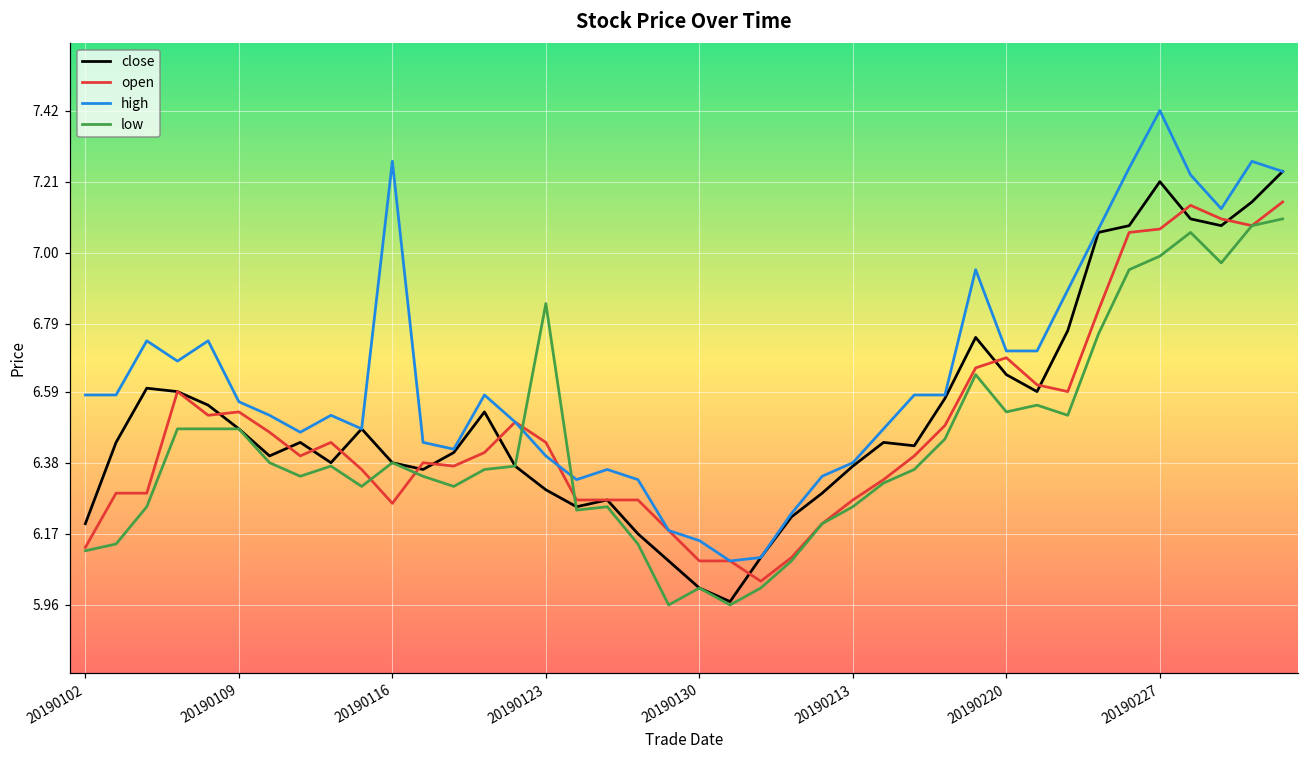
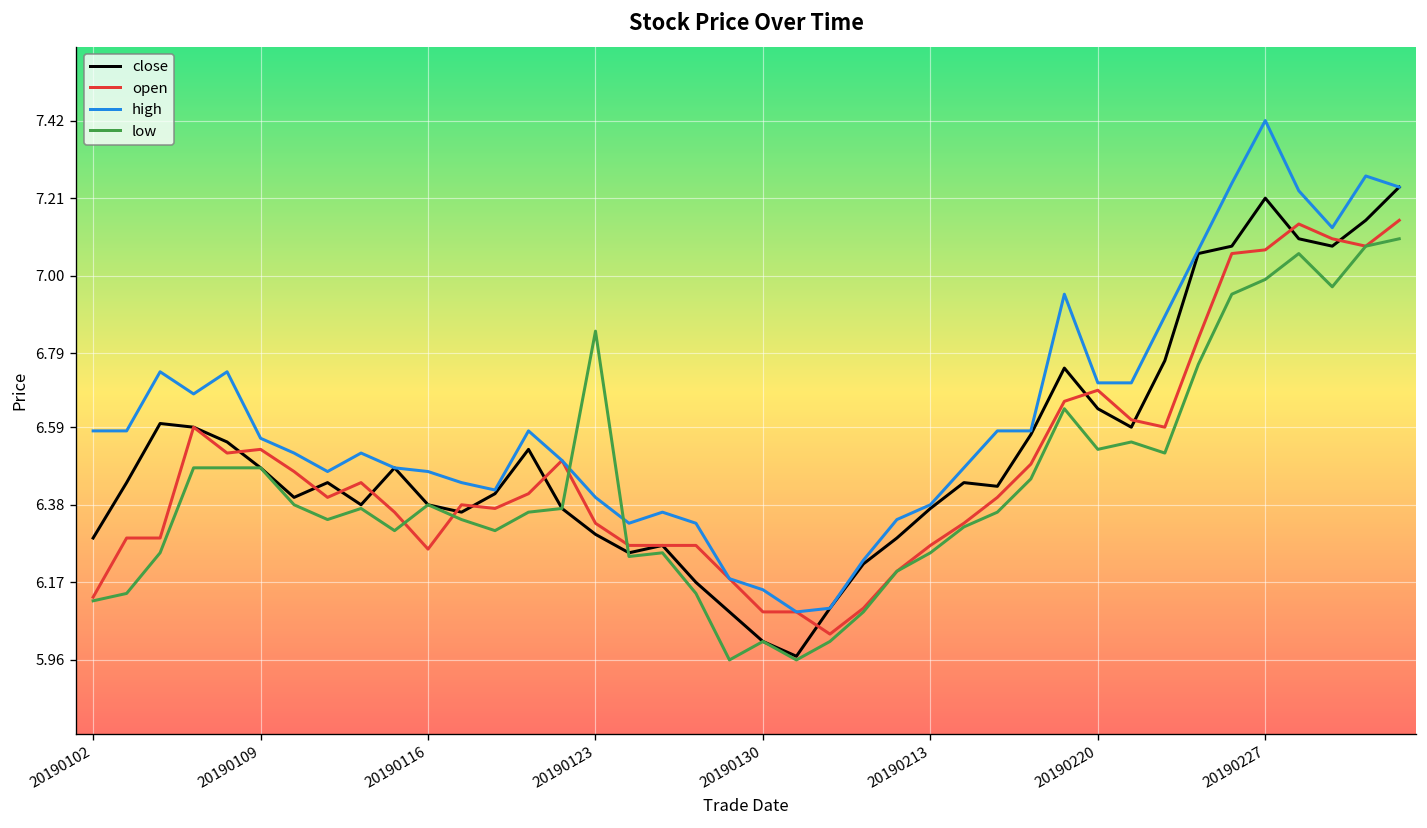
  {
    "close": {
-     "20190102": 6.20,
+     "20190102": 6.29,
      "20190123": 6.30,
      "20190213": 6.37,
      "20190220": 6.64,
      "20190227": 7.21
    },
    "open": {
      "20190102": 6.13,
      "20190109": 6.53,
      "20190116": 6.26,
-     "20190123": 6.44,
+     "20190123": 6.33,
      "20190130": 6.09,
      "20190213": 6.27,
      "20190220": 6.69,
      "20190227": 7.07
    },
    "high": {
      "20190102": 6.58,
      "20190109": 6.56,
-     "20190116": 7.27,
+     "20190116": 6.47,
      "20190123": 6.40,
      "20190130": 6.15,
      "20190213": 6.38,
      "20190220": 6.71,
      "20190227": 7.42
    },
    "low": {
      "20190102": 6.12,
      "20190123": 6.85,
      "20190213": 6.25,
      "20190220": 6.53,
      "20190227": 6.99
    }
  }
